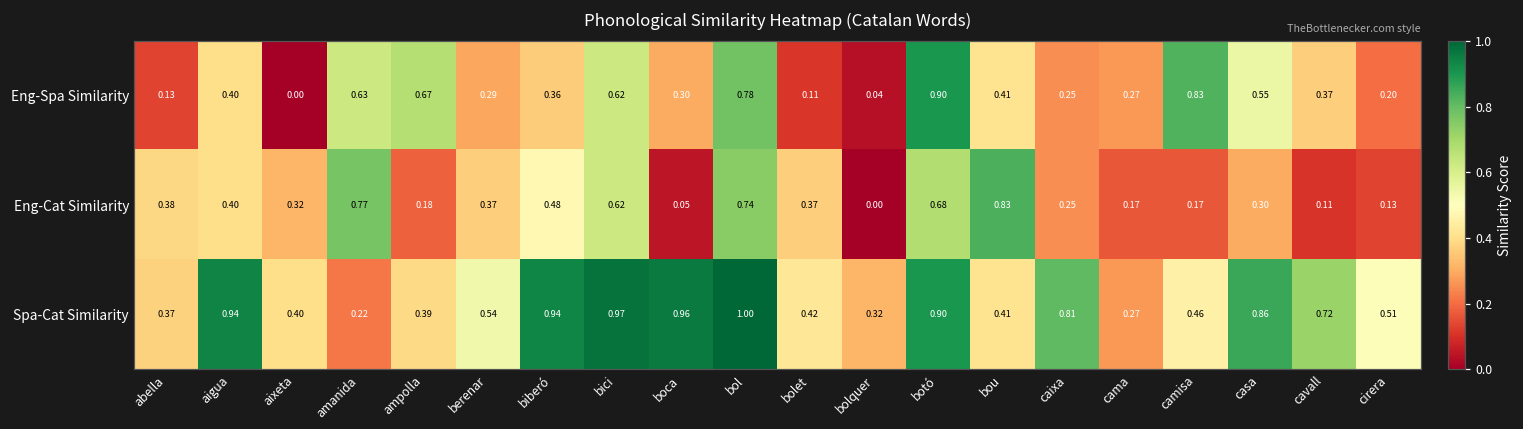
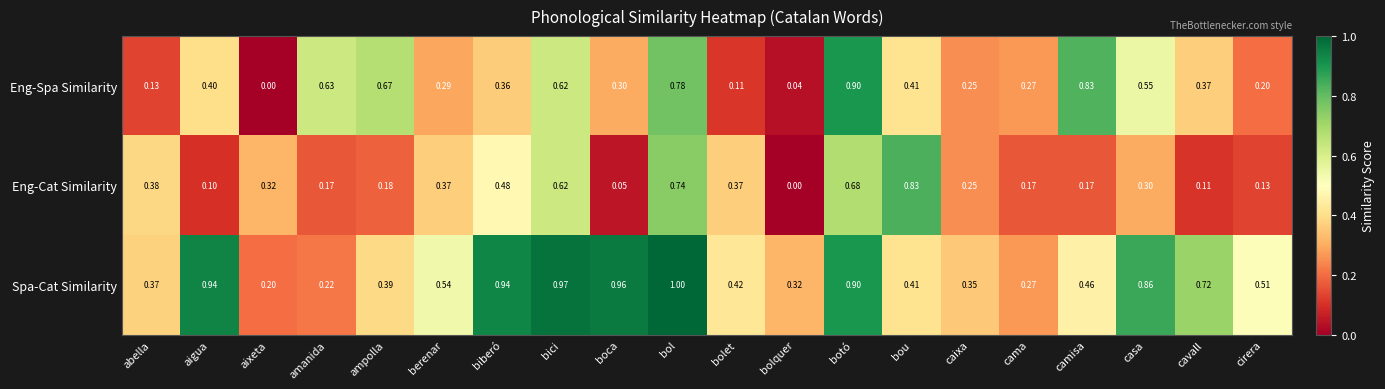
  {
    "Eng-Spa Similarity": {
      "abella": 0.13,
      "aigua": 0.40,
      "aixeta": 0.00,
      "amanida": 0.63,
      "ampolla": 0.67,
      "berenar": 0.29,
      "biberó": 0.36,
      "bici": 0.62,
      "boca": 0.30,
      "bol": 0.78,
      "bolet": 0.11,
      "bolquer": 0.04,
      "botó": 0.90,
      "bou": 0.41,
      "caixa": 0.25,
      "cama": 0.27,
      "camisa": 0.83,
      "casa": 0.55,
      "cavall": 0.37,
      "cirera": 0.20
    },
    "Eng-Cat Similarity": {
      "abella": 0.38,
-     "aigua": 0.40,
+     "aigua": 0.10,
      "aixeta": 0.32,
-     "amanida": 0.77,
+     "amanida": 0.17,
      "ampolla": 0.18,
      "berenar": 0.37,
      "biberó": 0.48,
      "bici": 0.62,
      "boca": 0.05,
      "bol": 0.74,
      "bolet": 0.37,
      "bolquer": 0.00,
      "botó": 0.68,
      "bou": 0.83,
      "caixa": 0.25,
      "cama": 0.17,
      "camisa": 0.17,
      "casa": 0.30,
      "cavall": 0.11,
      "cirera": 0.13
    },
    "Spa-Cat Similarity": {
      "abella": 0.37,
      "aigua": 0.94,
-     "aixeta": 0.40,
+     "aixeta": 0.20,
      "amanida": 0.22,
      "ampolla": 0.39,
      "berenar": 0.54,
      "biberó": 0.94,
      "bici": 0.97,
      "boca": 0.96,
      "bol": 1.00,
      "bolet": 0.42,
      "bolquer": 0.32,
      "botó": 0.90,
      "bou": 0.41,
-     "caixa": 0.81,
+     "caixa": 0.35,
      "cama": 0.27,
      "camisa": 0.46,
      "casa": 0.86,
      "cavall": 0.72,
      "cirera": 0.51
    }
  }
